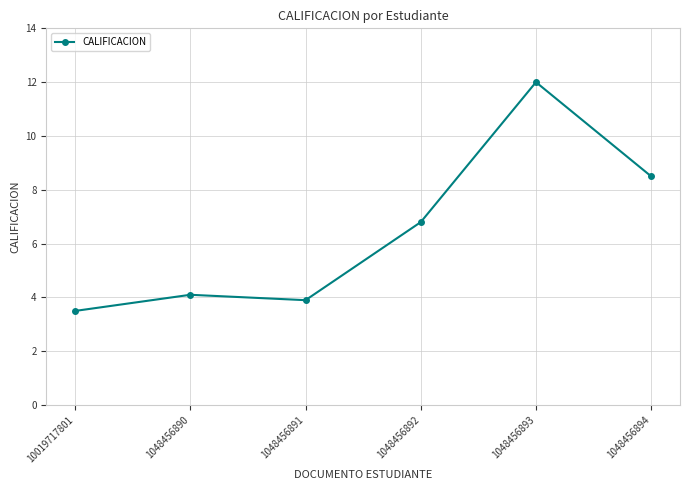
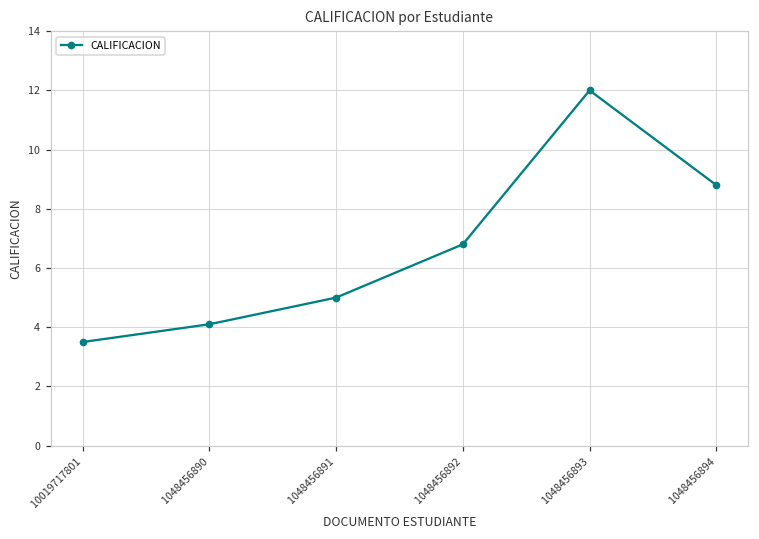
  {
    "10019717801": 3.5,
    "1048456890": 4.1,
-   "1048456891": 3.9,
+   "1048456891": 5.0,
    "1048456892": 6.8,
    "1048456893": 12.0,
-   "1048456894": 8.5
+   "1048456894": 8.8
  }
